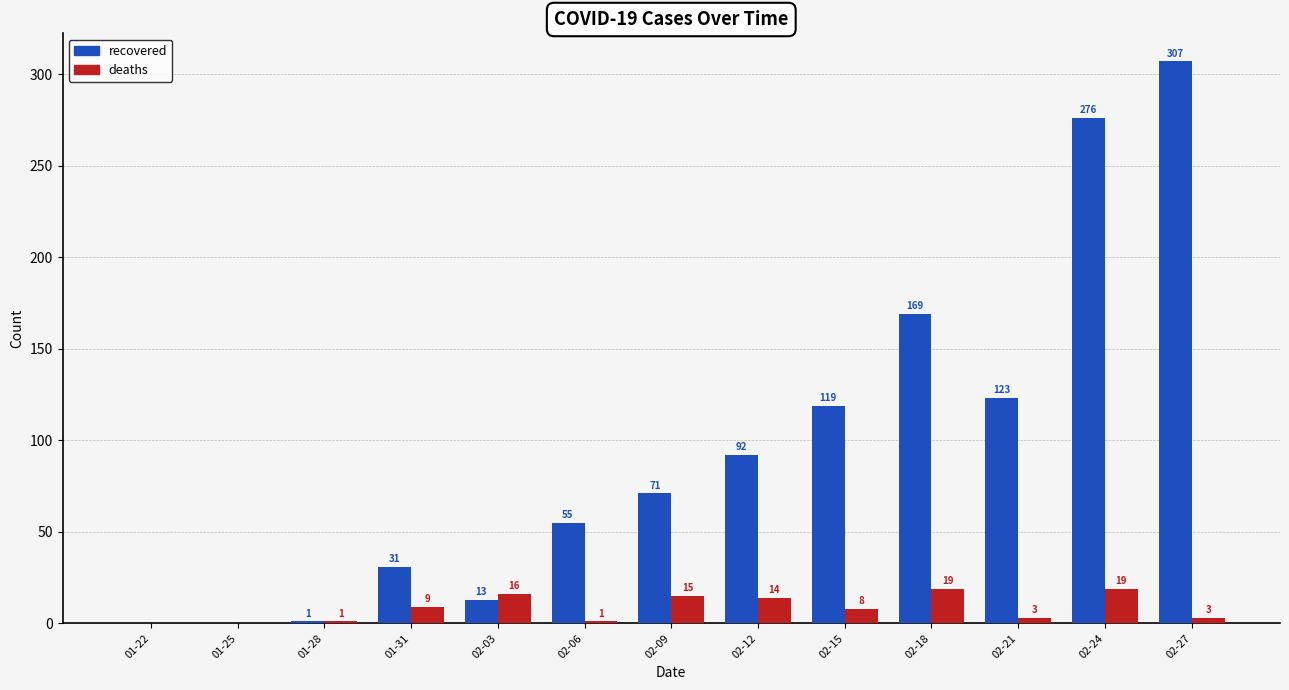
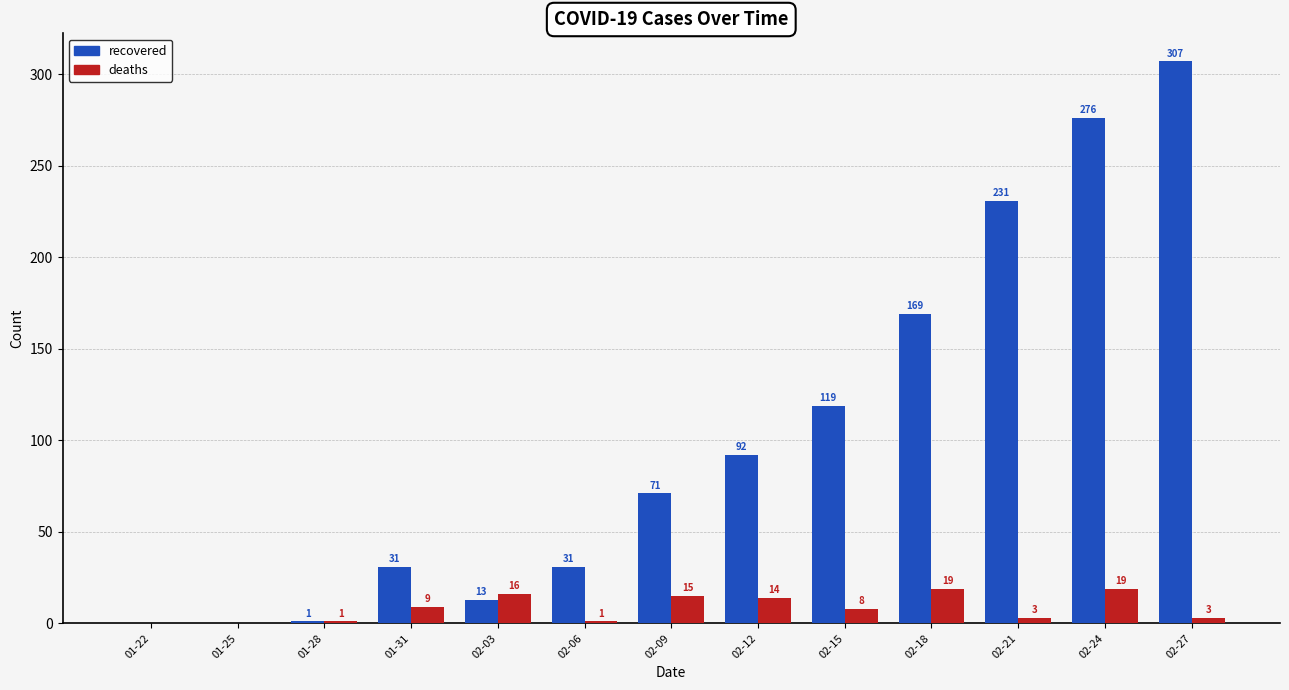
  {
    "recovered": {
      "01-28": 1,
      "01-31": 31,
      "02-03": 13,
-     "02-06": 55,
+     "02-06": 31,
      "02-09": 71,
      "02-12": 92,
      "02-15": 119,
      "02-18": 169,
-     "02-21": 123,
+     "02-21": 231,
      "02-24": 276,
      "02-27": 307
    },
    "deaths": {
      "01-28": 1,
      "01-31": 9,
      "02-03": 16,
      "02-06": 1,
      "02-09": 15,
      "02-12": 14,
      "02-15": 8,
      "02-18": 19,
      "02-21": 3,
      "02-24": 19,
      "02-27": 3
    }
  }
